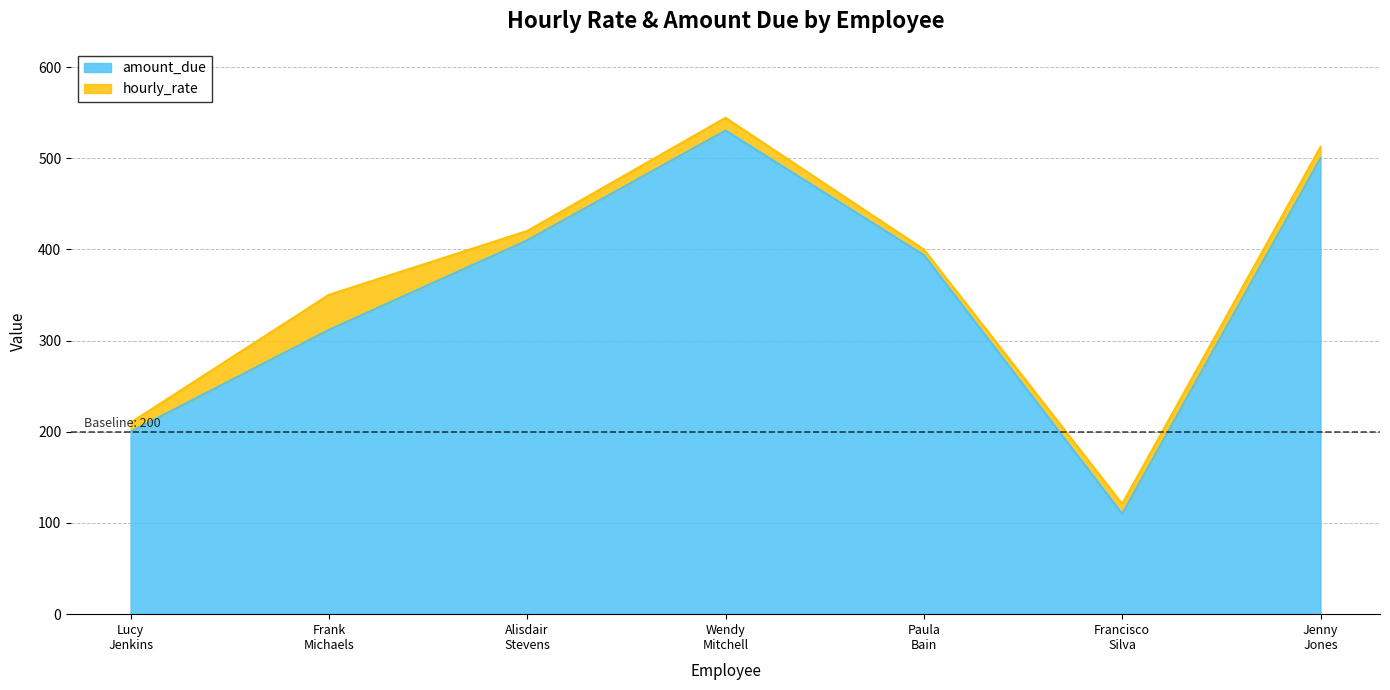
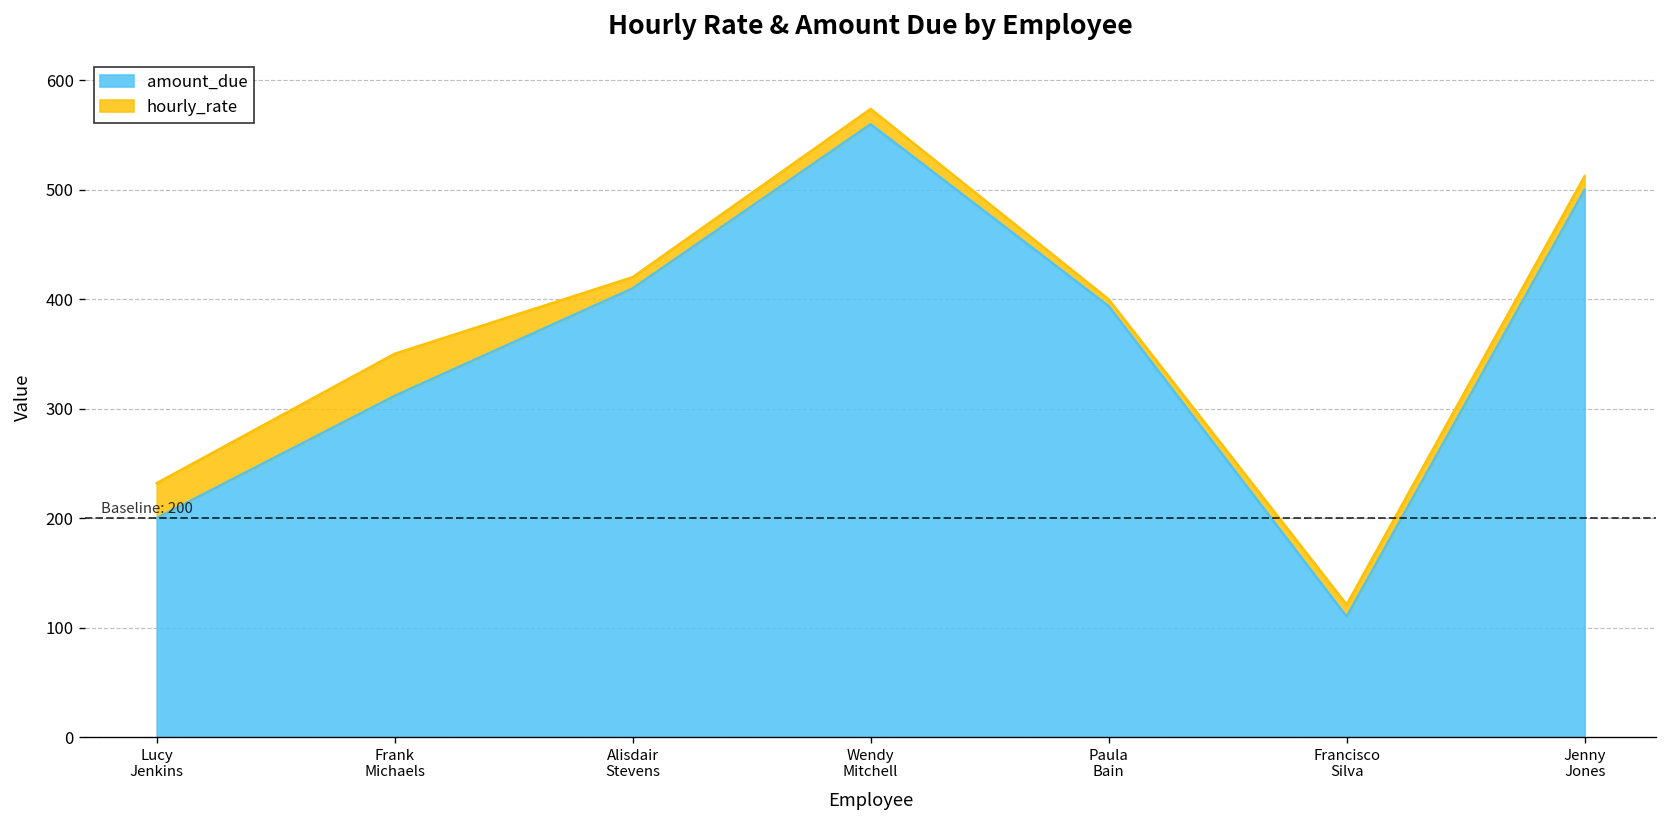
  {
    "amount_due": {
      "Frank Michaels": 310,
      "Alisdair Stevens": 410,
-     "Wendy Mitchell": 530,
+     "Wendy Mitchell": 560,
      "Paula Bain": 390,
      "Francisco Silva": 110,
      "Jenny Jones": 500
    },
    "hourly_rate": {
-     "Lucy Jenkins": 10,
+     "Lucy Jenkins": 30,
      "Frank Michaels": 40,
      "Alisdair Stevens": 10,
      "Wendy Mitchell": 10,
      "Paula Bain": 10,
      "Francisco Silva": 10,
      "Jenny Jones": 10
    }
  }
